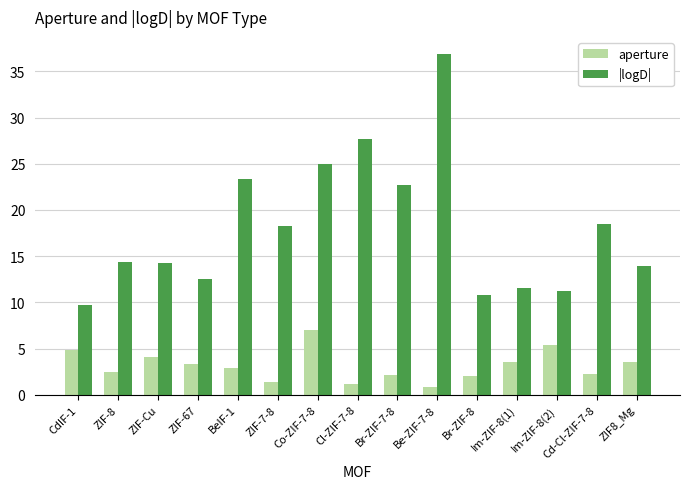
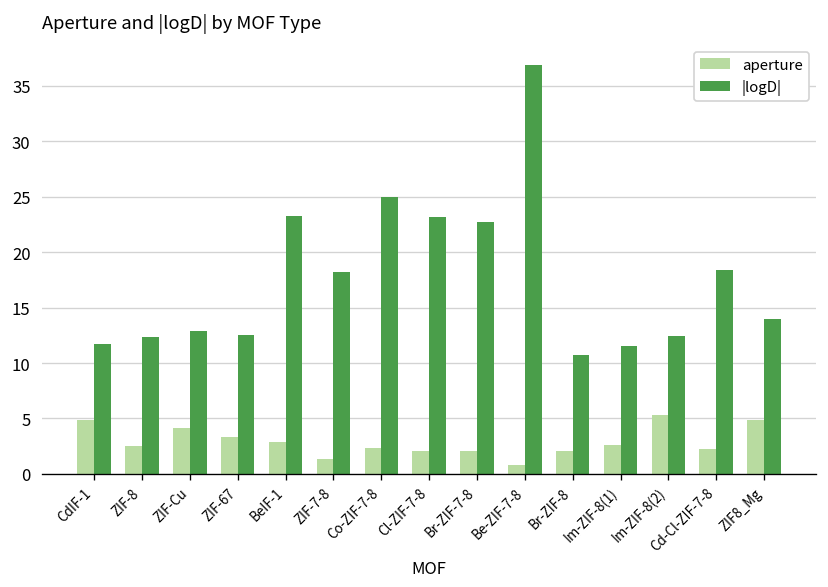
  {
    "aperture": {
      "CdIF-1": 5,
      "ZIF-8": 2,
      "ZIF-Cu": 4,
      "ZIF-67": 3,
      "BeIF-1": 3,
      "ZIF-7-8": 1,
-     "Co-ZIF-7-8": 7,
-     "Cl-ZIF-7-8": 1,
+     "Co-ZIF-7-8": 2,
+     "Cl-ZIF-7-8": 2,
      "Br-ZIF-7-8": 2,
      "Be-ZIF-7-8": 1,
      "Br-ZIF-8": 2,
-     "Im-ZIF-8(1)": 4,
+     "Im-ZIF-8(1)": 3,
      "Im-ZIF-8(2)": 5,
      "Cd-Cl-ZIF-7-8": 2,
-     "ZIF8_Mg": 4
+     "ZIF8_Mg": 5
    },
    "|logD|": {
-     "CdIF-1": 10,
-     "ZIF-8": 14,
-     "ZIF-Cu": 14,
+     "CdIF-1": 12,
+     "ZIF-8": 12,
+     "ZIF-Cu": 13,
      "ZIF-67": 13,
      "BeIF-1": 23,
      "ZIF-7-8": 18,
      "Co-ZIF-7-8": 25,
-     "Cl-ZIF-7-8": 28,
+     "Cl-ZIF-7-8": 23,
      "Br-ZIF-7-8": 23,
      "Be-ZIF-7-8": 37,
      "Br-ZIF-8": 11,
      "Im-ZIF-8(1)": 12,
-     "Im-ZIF-8(2)": 11,
+     "Im-ZIF-8(2)": 12,
      "Cd-Cl-ZIF-7-8": 18,
      "ZIF8_Mg": 14
    }
  }
